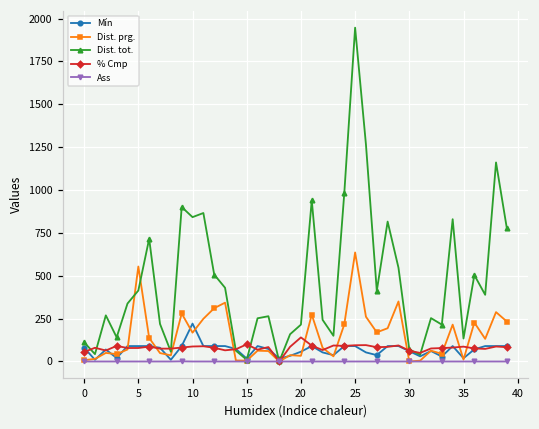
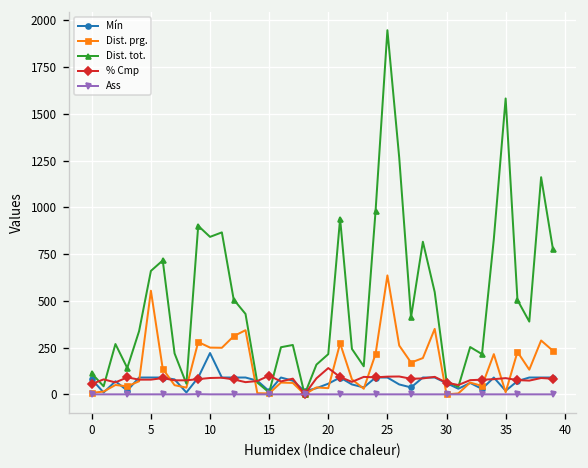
  {
    "Mín": {
      "0": 80,
      "10": 220,
      "20": 60
    },
    "Dist. prg.": {
      "5": 550,
-     "10": 170,
+     "10": 250,
      "20": 30,
      "25": 640
    },
    "Dist. tot.": {
      "0": 110,
-     "5": 410,
+     "5": 660,
      "10": 840,
      "20": 220,
      "25": 1950,
-     "35": 130
+     "35": 1580
    },
    "% Cmp": {
      "0": 60,
      "10": 90,
      "15": 100,
      "20": 140,
      "35": 90
    },
    "Ass": {
      "5": 0,
      "10": 0,
      "20": 0,
      "25": 0
    }
  }
